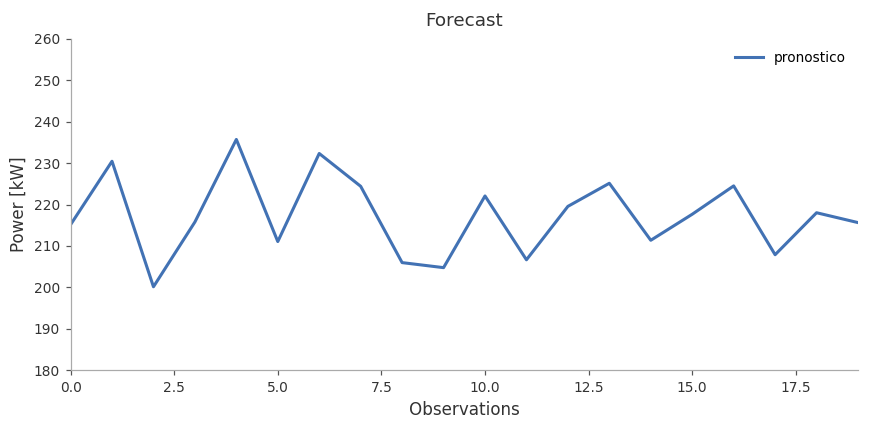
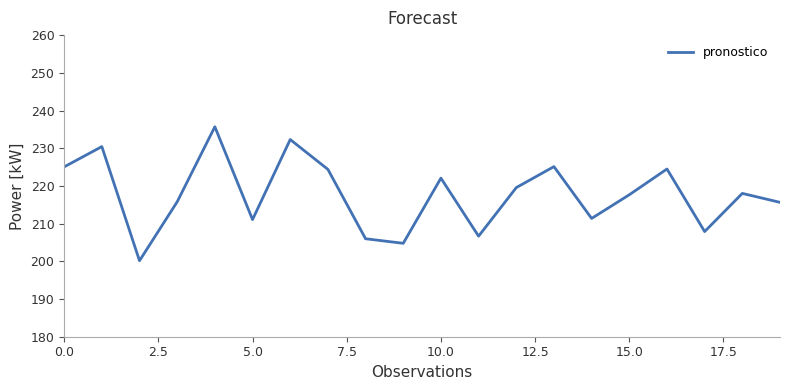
  {
-   "0.0": 215,
+   "0.0": 225,
    "5.0": 211,
    "10.0": 222,
    "15.0": 218
  }
